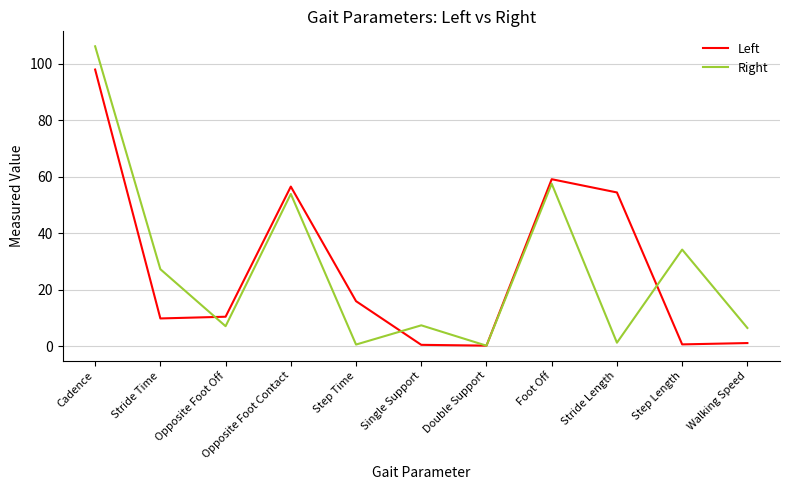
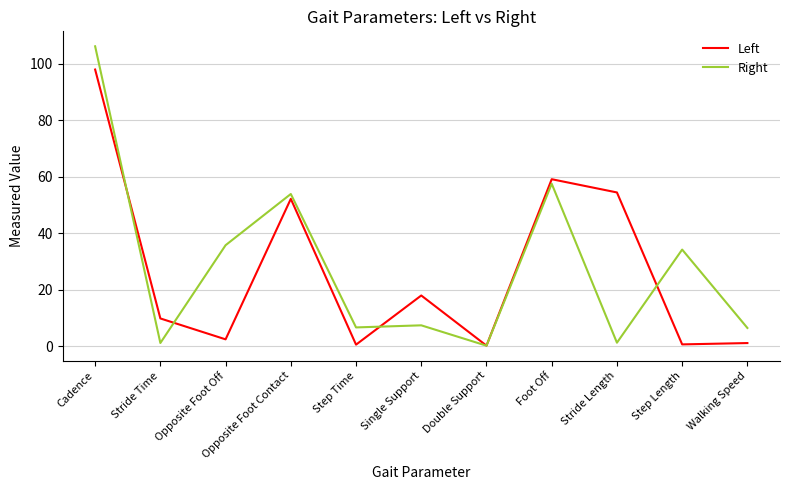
  {
    "Left": {
      "Cadence": 98,
      "Stride Time": 10,
-     "Opposite Foot Off": 10,
-     "Opposite Foot Contact": 57,
-     "Step Time": 16,
-     "Single Support": 0,
+     "Opposite Foot Off": 2,
+     "Opposite Foot Contact": 52,
+     "Step Time": 1,
+     "Single Support": 18,
      "Foot Off": 59,
      "Stride Length": 54,
      "Step Length": 1,
      "Walking Speed": 1
    },
    "Right": {
      "Cadence": 106,
-     "Stride Time": 27,
-     "Opposite Foot Off": 7,
+     "Stride Time": 1,
+     "Opposite Foot Off": 36,
      "Opposite Foot Contact": 54,
-     "Step Time": 1,
+     "Step Time": 7,
      "Single Support": 7,
      "Foot Off": 58,
      "Stride Length": 1,
      "Step Length": 34,
      "Walking Speed": 6
    }
  }
